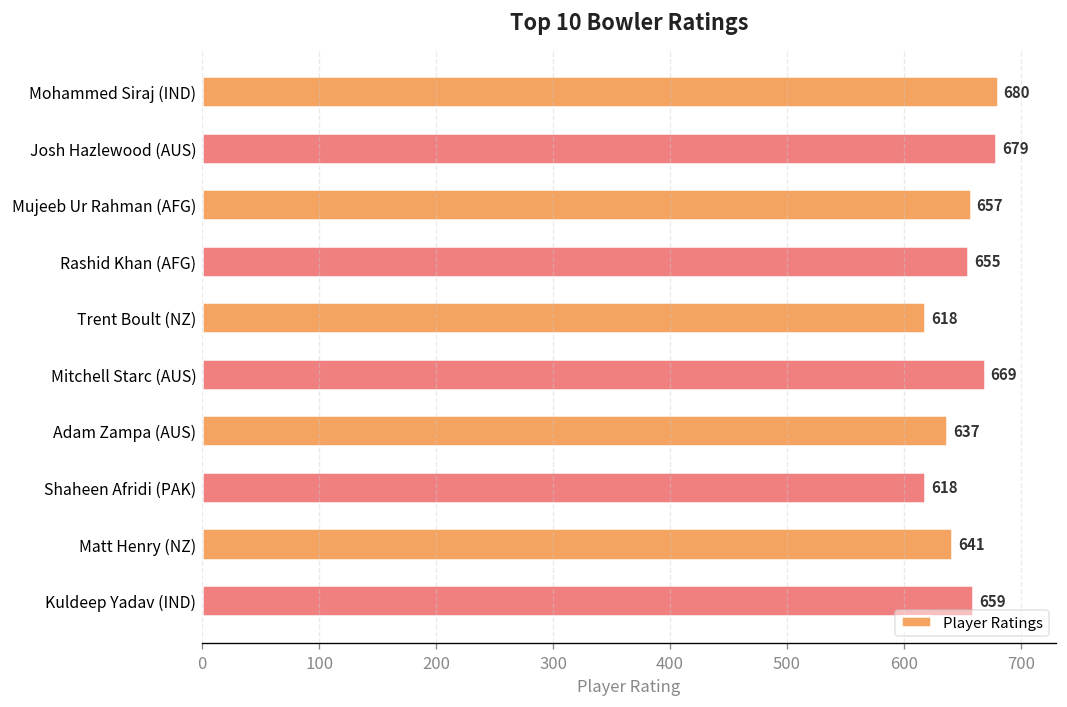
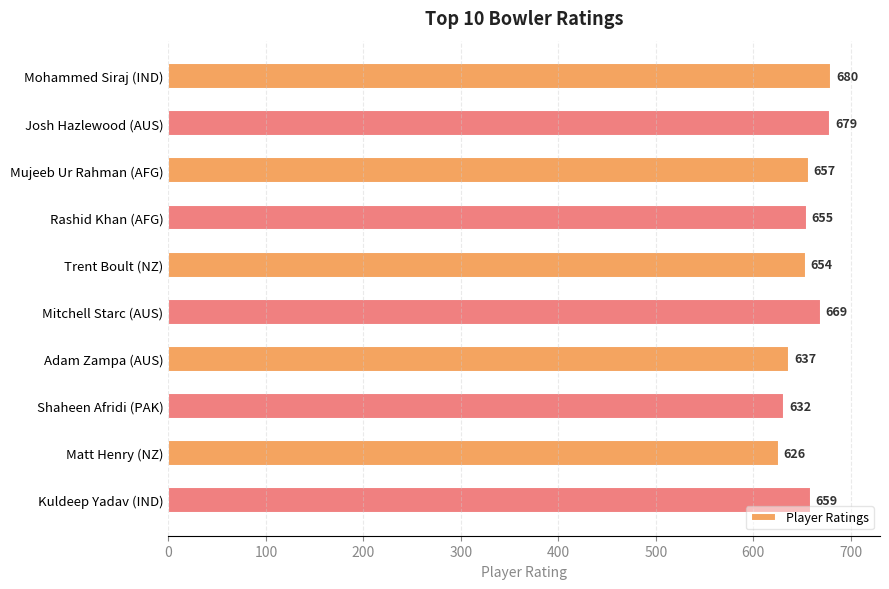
  {
    "Mohammed Siraj (IND)": 680,
    "Josh Hazlewood (AUS)": 679,
    "Mujeeb Ur Rahman (AFG)": 657,
    "Rashid Khan (AFG)": 655,
-   "Trent Boult (NZ)": 618,
+   "Trent Boult (NZ)": 654,
    "Mitchell Starc (AUS)": 669,
    "Adam Zampa (AUS)": 637,
-   "Shaheen Afridi (PAK)": 618,
-   "Matt Henry (NZ)": 641
+   "Shaheen Afridi (PAK)": 632,
+   "Matt Henry (NZ)": 626
  }
